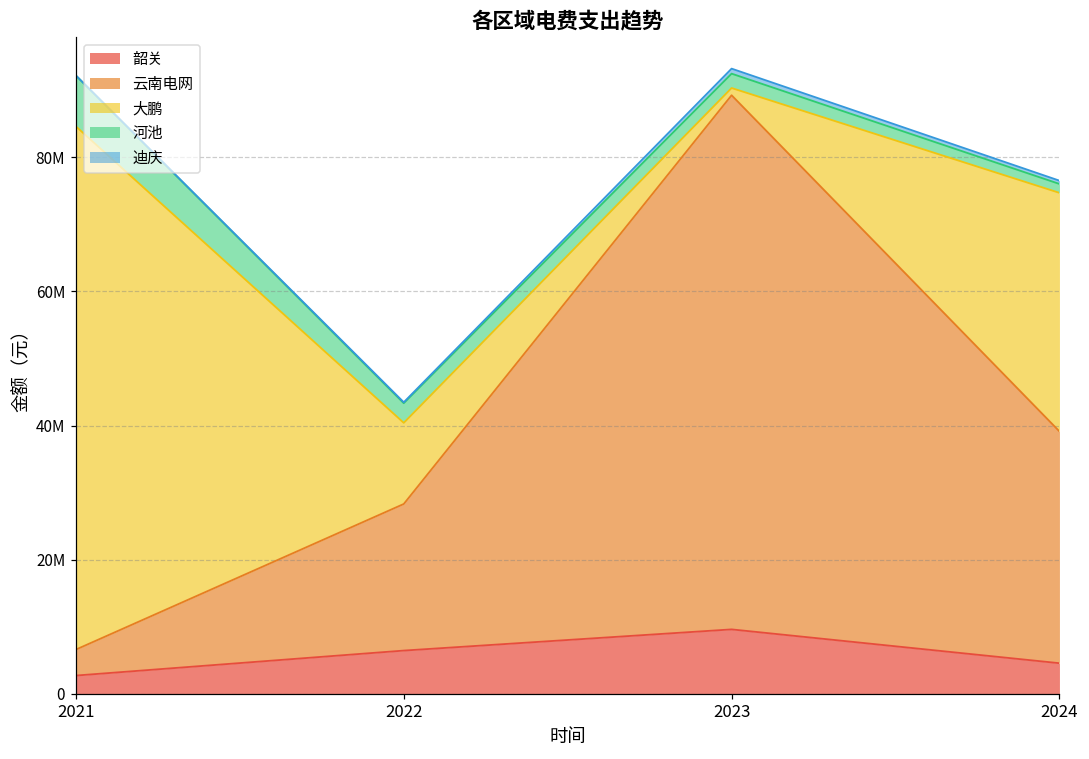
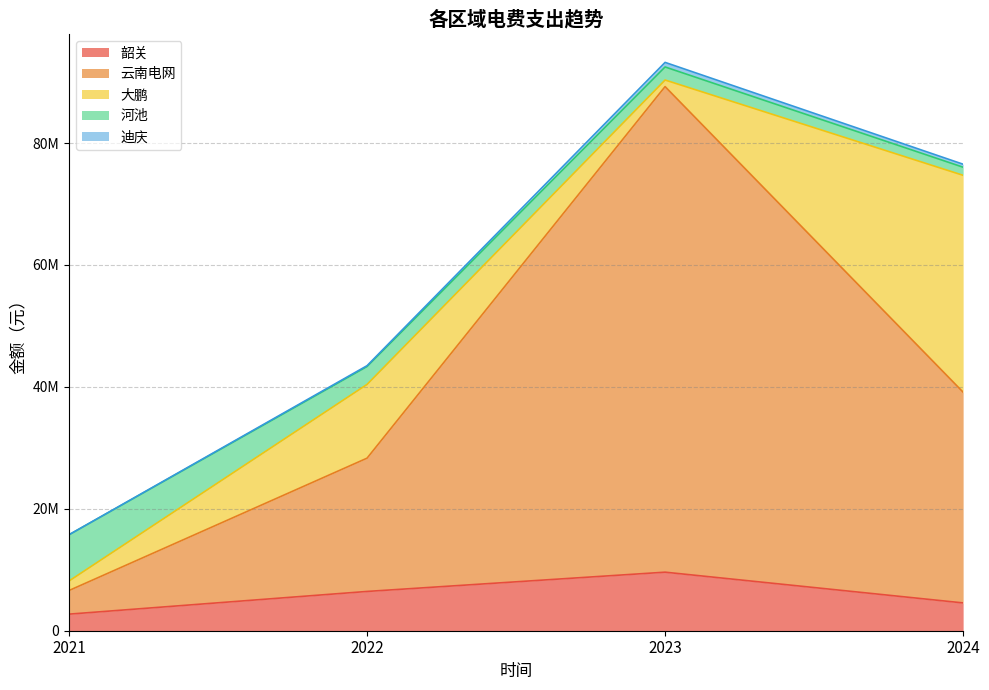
  {
    "大鹏": {
-     "2021": 78000000,
+     "2021": 2000000,
      "2022": 12000000,
      "2023": 1000000,
      "2024": 36000000
    },
    "河池": {
      "2023": 2000000,
      "2024": 1000000
    },
    "迪庆": {
      "2023": 1000000,
      "2024": 0
    }
  }
